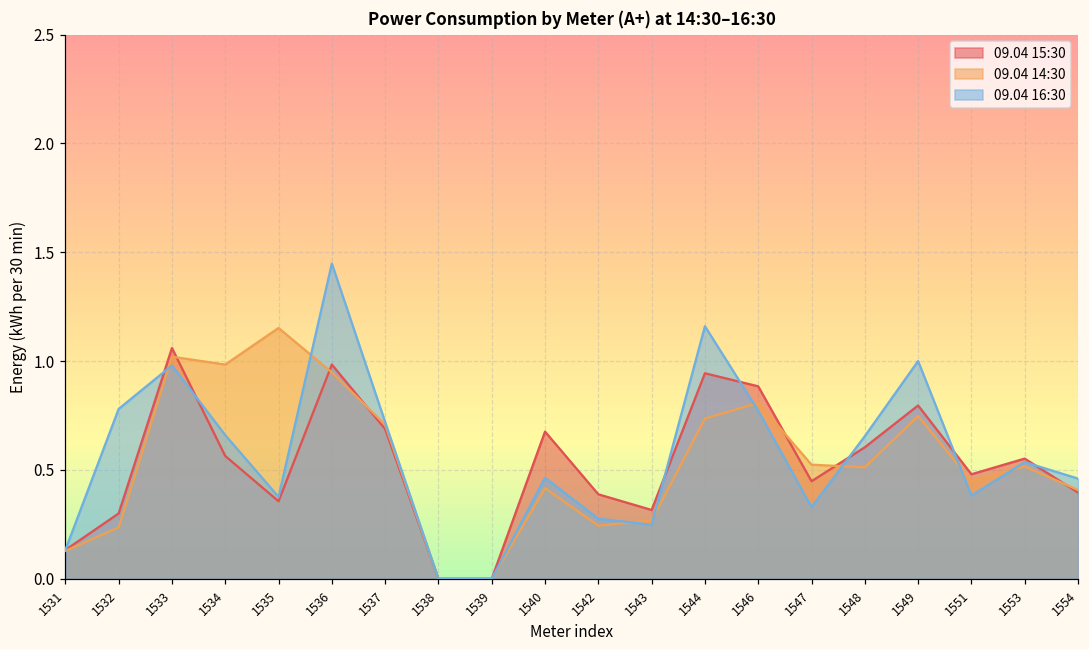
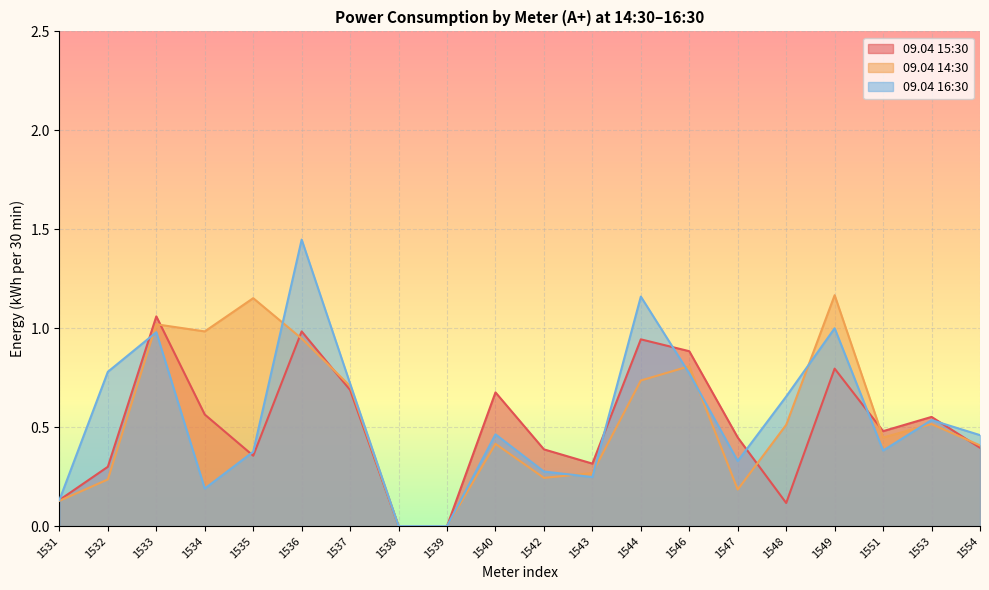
  {
    "09.04 15:30": {
      "1532": 0.30,
      "1533": 1.06,
      "1534": 0.56,
      "1535": 0.36,
      "1536": 0.98,
      "1537": 0.69,
      "1540": 0.68,
      "1542": 0.39,
      "1543": 0.32,
      "1544": 0.94,
      "1546": 0.88,
      "1547": 0.45,
-     "1548": 0.60,
+     "1548": 0.12,
      "1549": 0.80,
      "1551": 0.48,
      "1553": 0.55
    },
    "09.04 14:30": {
      "1532": 0.24,
      "1533": 1.02,
      "1534": 0.98,
      "1535": 1.15,
      "1536": 0.95,
      "1540": 0.42,
      "1542": 0.24,
      "1543": 0.27,
      "1544": 0.74,
      "1546": 0.81,
-     "1547": 0.52,
+     "1547": 0.19,
      "1548": 0.51,
-     "1549": 0.75,
+     "1549": 1.17,
      "1551": 0.45,
      "1553": 0.52
    },
    "09.04 16:30": {
      "1532": 0.78,
      "1533": 0.98,
-     "1534": 0.66,
+     "1534": 0.19,
      "1535": 0.38,
      "1536": 1.45,
      "1540": 0.46,
      "1542": 0.28,
      "1543": 0.25,
      "1544": 1.16,
      "1546": 0.77,
      "1547": 0.33,
      "1548": 0.66,
      "1549": 1.00,
      "1551": 0.38,
      "1553": 0.54,
      "1554": 0.46
    }
  }
